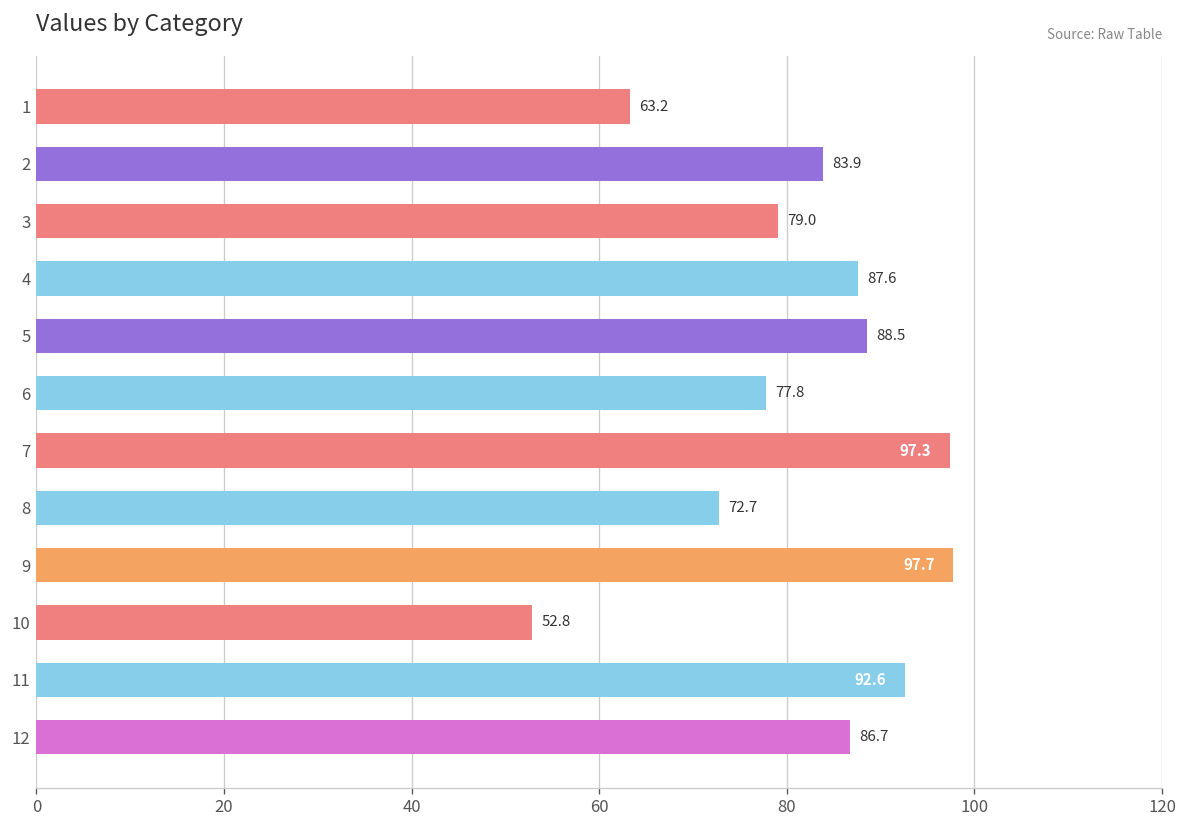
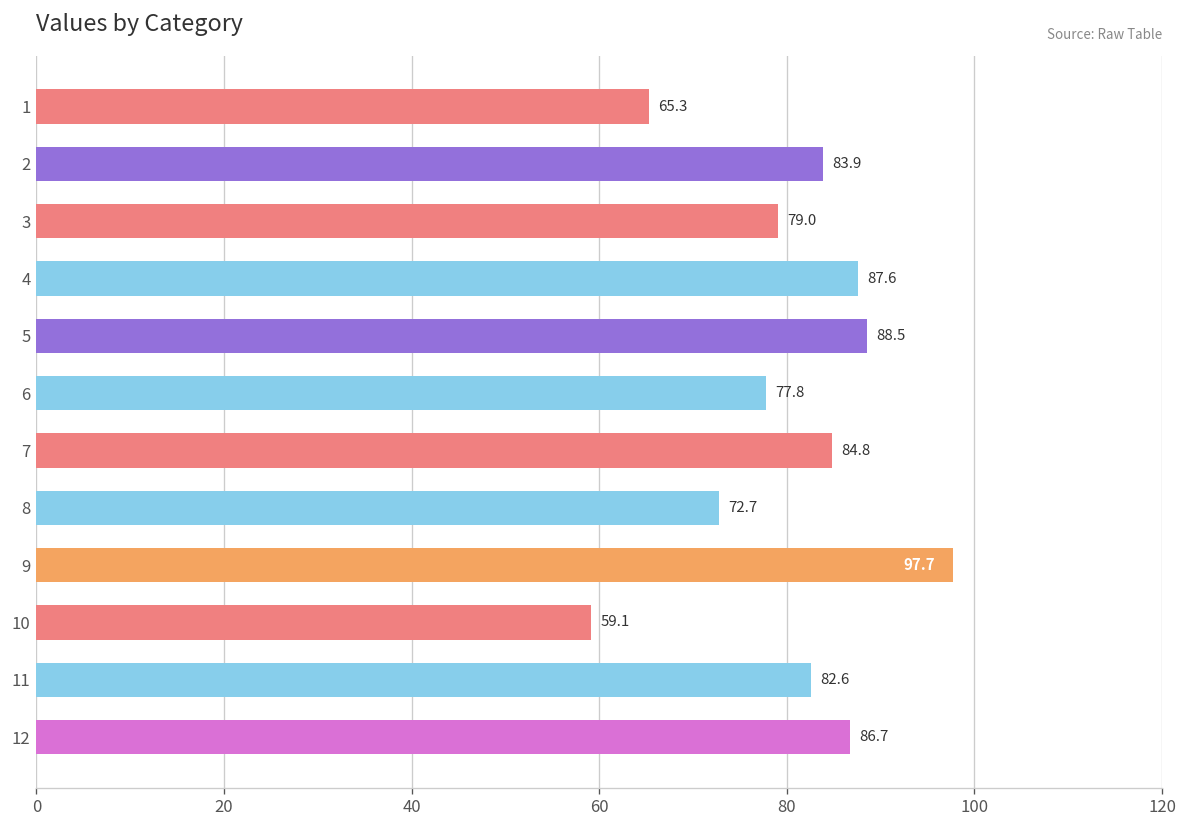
  {
-   "1": 63.2,
+   "1": 65.3,
    "2": 83.9,
    "3": 79.0,
    "4": 87.6,
    "5": 88.5,
    "6": 77.8,
-   "7": 97.3,
+   "7": 84.8,
    "8": 72.7,
    "9": 97.7,
-   "10": 52.8,
-   "11": 92.6,
+   "10": 59.1,
+   "11": 82.6,
    "12": 86.7
  }
